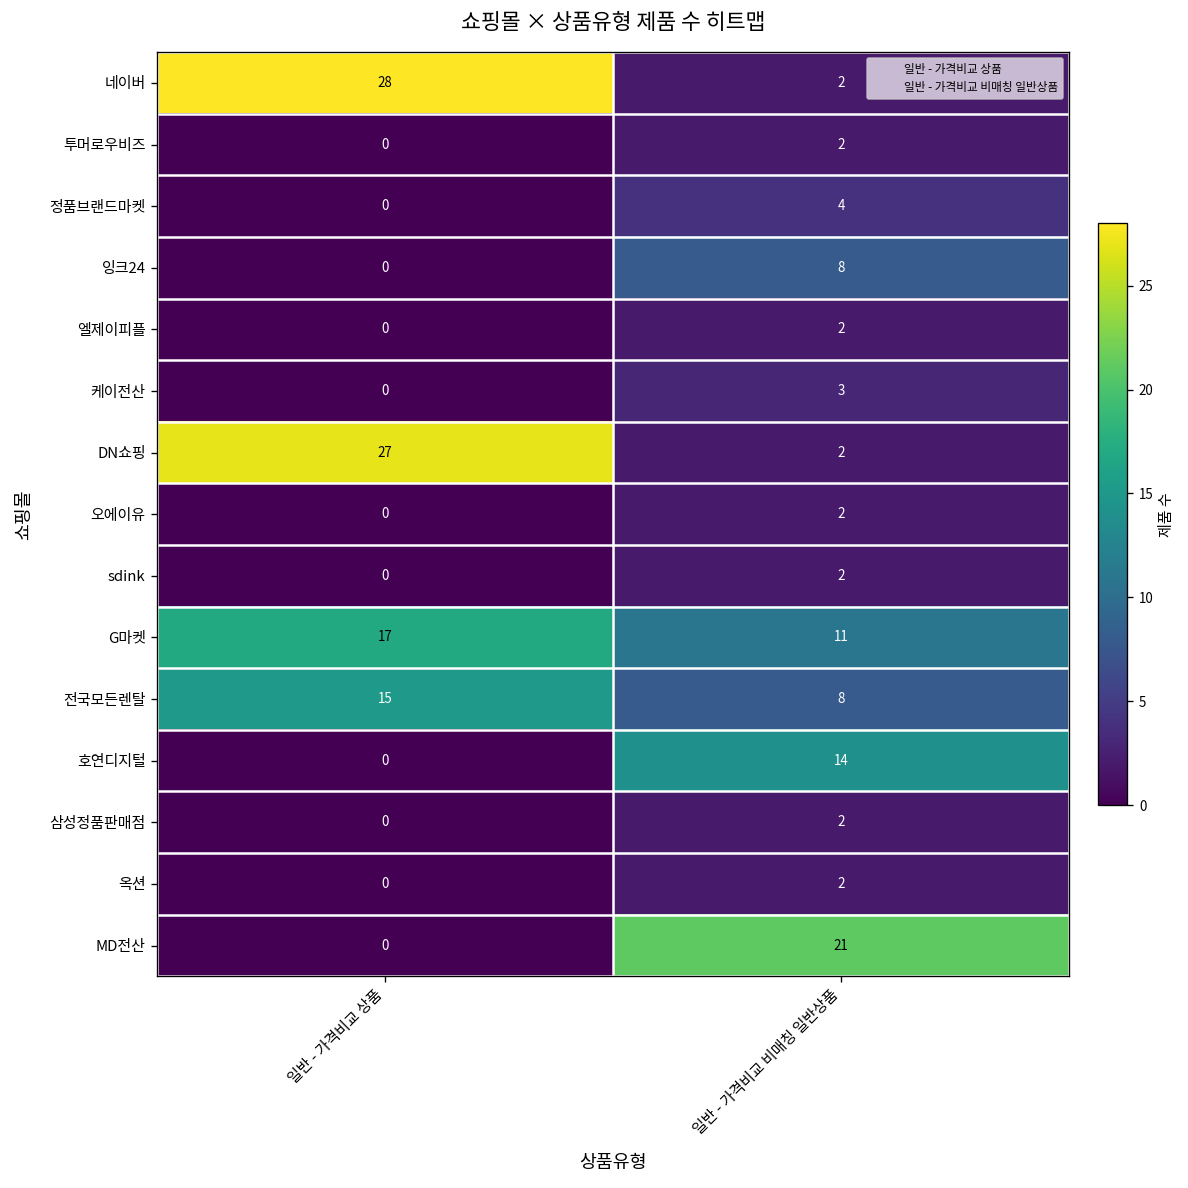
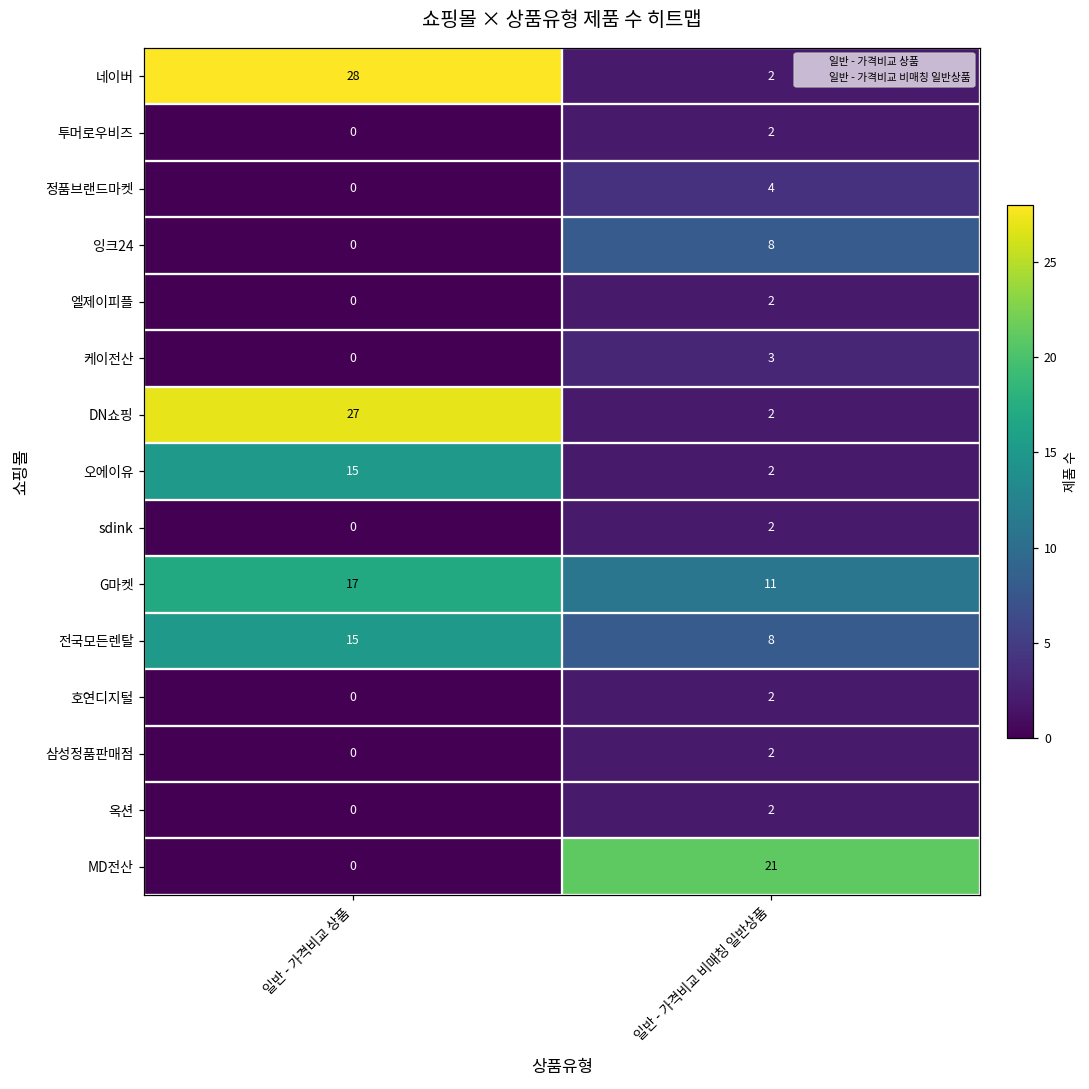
  {
    "네이버": {
      "일반 - 가격비교 상품": 28,
      "일반 - 가격비교 비매칭 일반상품": 2
    },
    "투머로우비즈": {
      "일반 - 가격비교 상품": 0,
      "일반 - 가격비교 비매칭 일반상품": 2
    },
    "정품브랜드마켓": {
      "일반 - 가격비교 상품": 0,
      "일반 - 가격비교 비매칭 일반상품": 4
    },
    "잉크24": {
      "일반 - 가격비교 상품": 0,
      "일반 - 가격비교 비매칭 일반상품": 8
    },
    "엘제이피플": {
      "일반 - 가격비교 상품": 0,
      "일반 - 가격비교 비매칭 일반상품": 2
    },
    "케이전산": {
      "일반 - 가격비교 상품": 0,
      "일반 - 가격비교 비매칭 일반상품": 3
    },
    "DN쇼핑": {
      "일반 - 가격비교 상품": 27,
      "일반 - 가격비교 비매칭 일반상품": 2
    },
    "오에이유": {
-     "일반 - 가격비교 상품": 0,
+     "일반 - 가격비교 상품": 15,
      "일반 - 가격비교 비매칭 일반상품": 2
    },
    "sdink": {
      "일반 - 가격비교 상품": 0,
      "일반 - 가격비교 비매칭 일반상품": 2
    },
    "G마켓": {
      "일반 - 가격비교 상품": 17,
      "일반 - 가격비교 비매칭 일반상품": 11
    },
    "전국모든렌탈": {
      "일반 - 가격비교 상품": 15,
      "일반 - 가격비교 비매칭 일반상품": 8
    },
    "호연디지털": {
      "일반 - 가격비교 상품": 0,
-     "일반 - 가격비교 비매칭 일반상품": 14
+     "일반 - 가격비교 비매칭 일반상품": 2
    },
    "삼성정품판매점": {
      "일반 - 가격비교 상품": 0,
      "일반 - 가격비교 비매칭 일반상품": 2
    },
    "옥션": {
      "일반 - 가격비교 상품": 0,
      "일반 - 가격비교 비매칭 일반상품": 2
    },
    "MD전산": {
      "일반 - 가격비교 상품": 0,
      "일반 - 가격비교 비매칭 일반상품": 21
    }
  }
